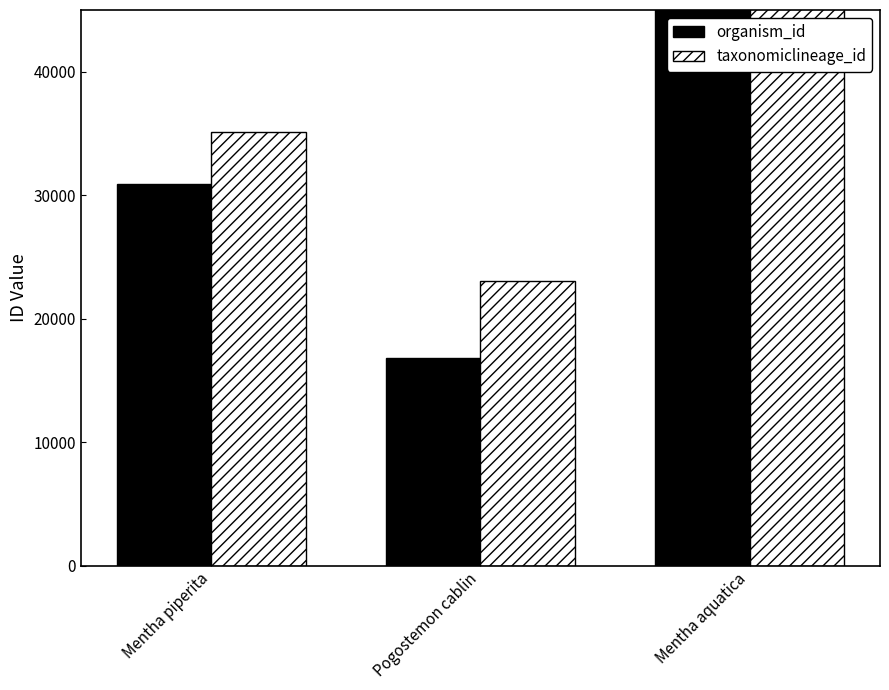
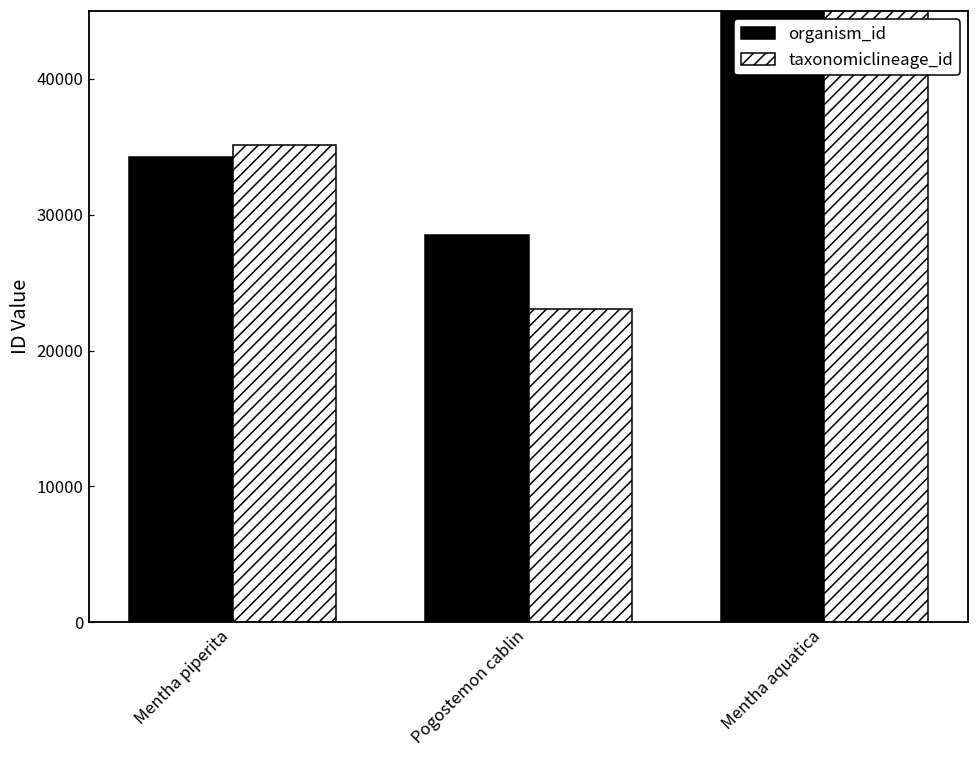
  {
    "organism_id": {
-     "Mentha piperita": 30900,
-     "Pogostemon cablin": 16800
+     "Mentha piperita": 34300,
+     "Pogostemon cablin": 28500
    },
    "taxonomiclineage_id": {
      "Mentha piperita": 35100,
      "Pogostemon cablin": 23100
    }
  }
